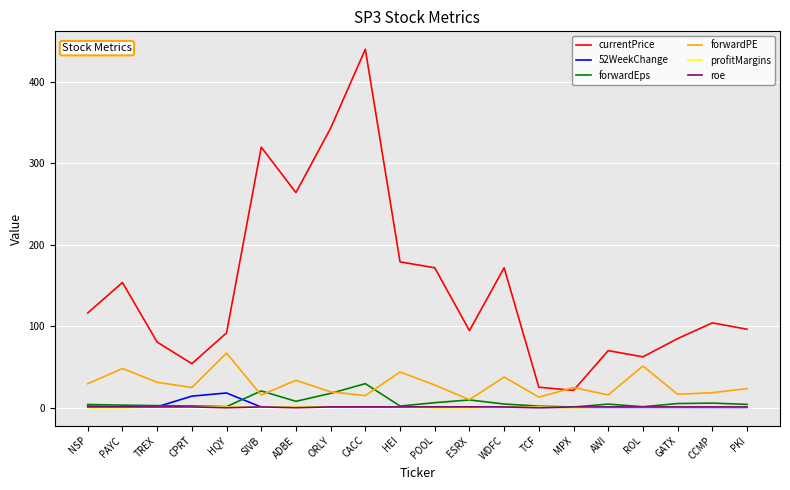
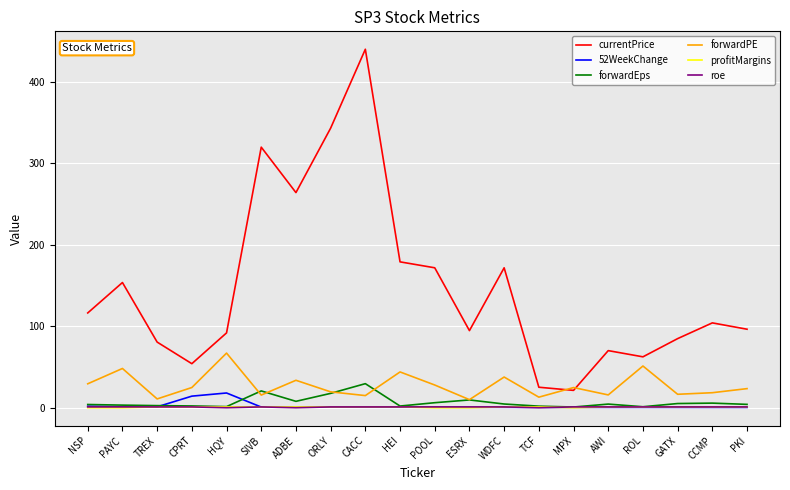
  {
    "currentPrice": {
      "NSP": 120,
      "PAYC": 150,
      "TREX": 80,
      "CPRT": 50,
      "HQY": 90,
      "SIVB": 320,
      "ADBE": 260,
      "ORLY": 340,
      "CACC": 440,
      "HEI": 180,
      "POOL": 170,
      "ESRX": 90,
      "WDFC": 170,
      "TCF": 30,
      "MPX": 20,
      "AWI": 70,
      "ROL": 60,
      "GATX": 80,
      "CCMP": 100,
      "PKI": 100
    },
    "52WeekChange": {
      "CPRT": 10,
      "HQY": 20
    },
    "forwardEps": {
      "SIVB": 20,
      "ADBE": 10,
      "CACC": 30,
      "POOL": 10,
      "WDFC": 0,
      "AWI": 0,
      "GATX": 10,
      "CCMP": 10
    },
    "forwardPE": {
      "NSP": 30,
      "PAYC": 50,
-     "TREX": 30,
+     "TREX": 10,
      "CPRT": 20,
      "HQY": 70,
      "SIVB": 20,
      "ADBE": 30,
      "CACC": 10,
      "HEI": 40,
      "POOL": 30,
      "WDFC": 40,
      "TCF": 10,
      "MPX": 20,
      "AWI": 20,
      "ROL": 50,
      "GATX": 20,
      "CCMP": 20,
      "PKI": 20
    }
  }
